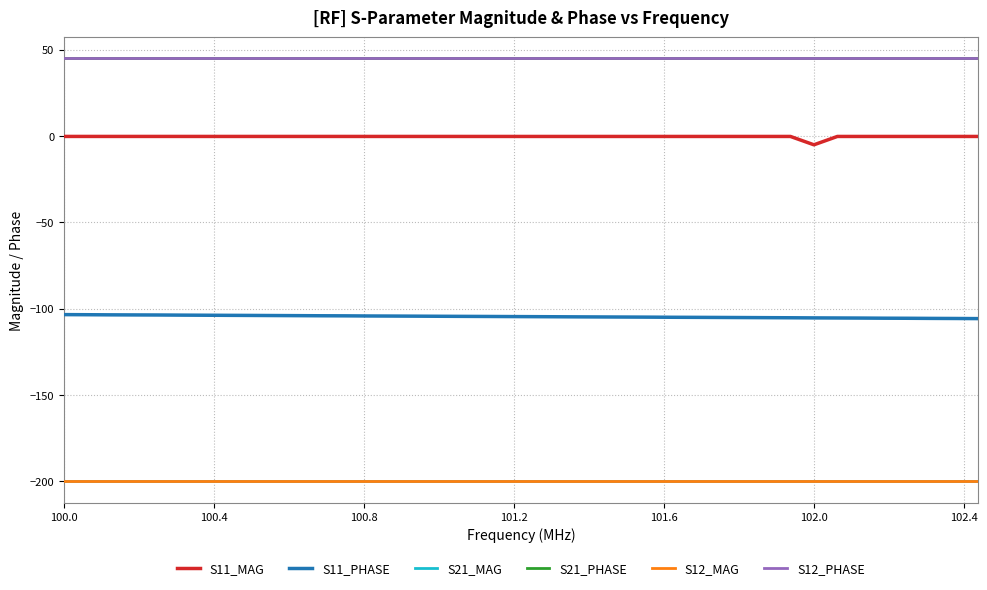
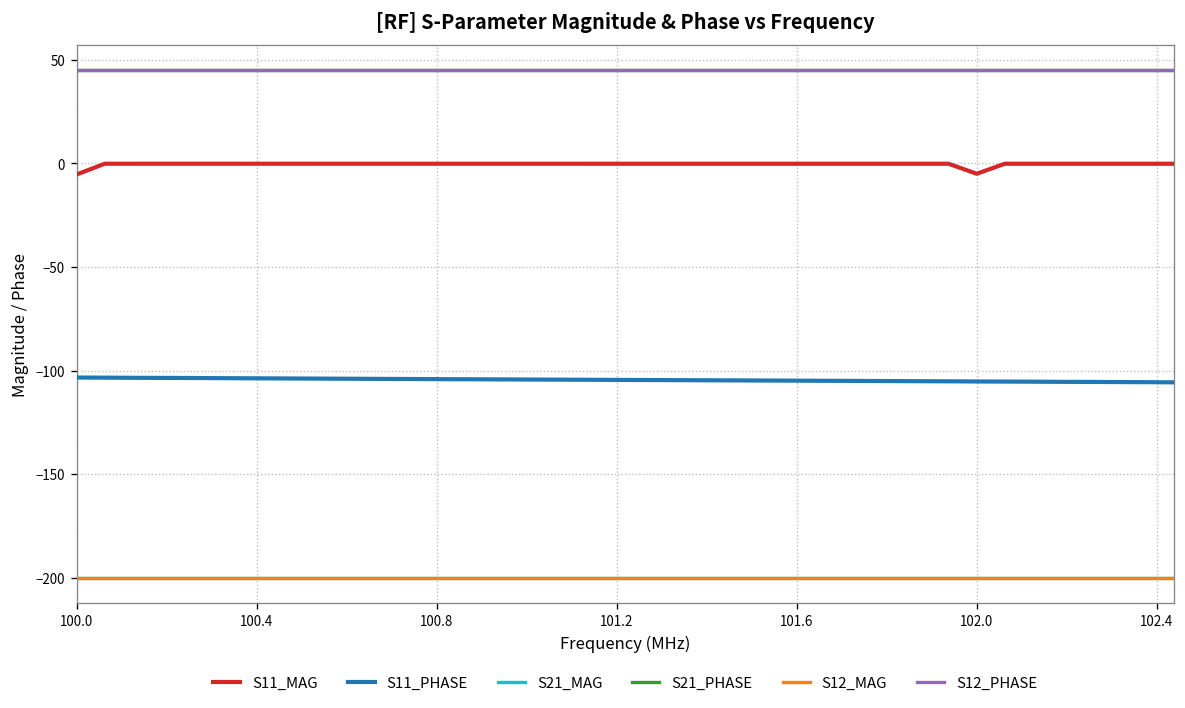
  {
    "S11_MAG": {
-     "100.0": 0,
+     "100.0": -5,
      "102.0": -5
    },
    "S11_PHASE": {
      "100.0": -103,
      "102.0": -105
    },
    "S12_MAG": {
      "100.0": -200,
      "102.0": -200
    },
    "S12_PHASE": {
      "100.0": 45,
      "102.0": 45
    }
  }
